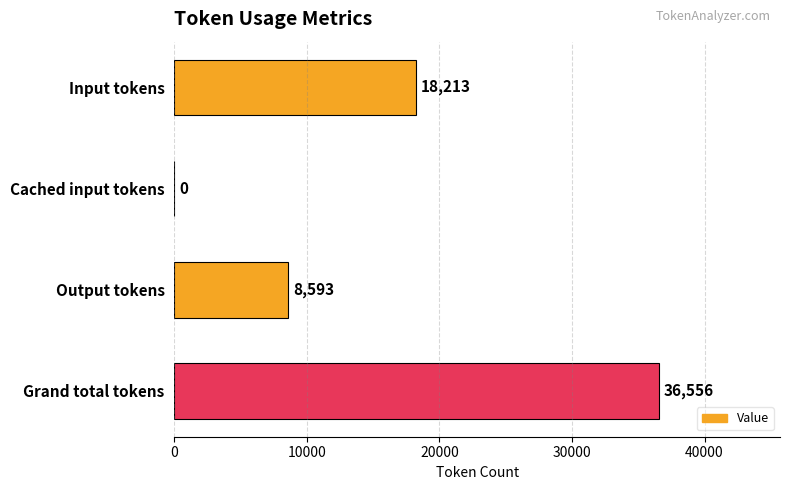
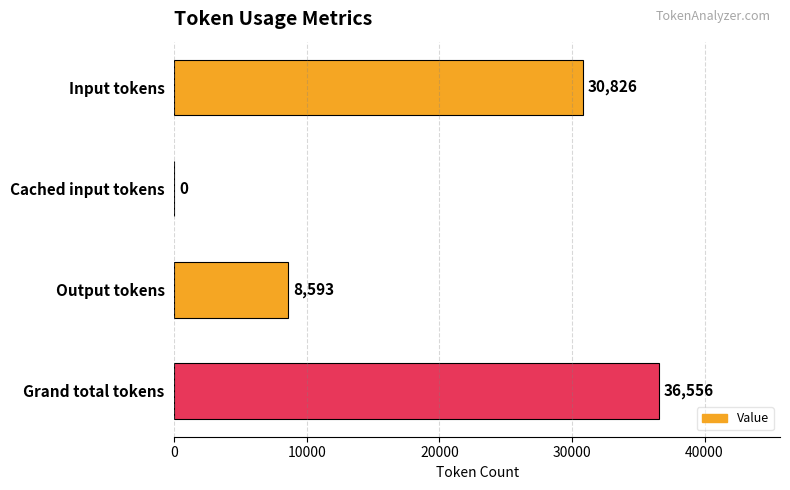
  {
-   "Input tokens": "18,213",
+   "Input tokens": "30,826",
    "Cached input tokens": "0",
    "Output tokens": "8,593",
    "Grand total tokens": "36,556"
  }
